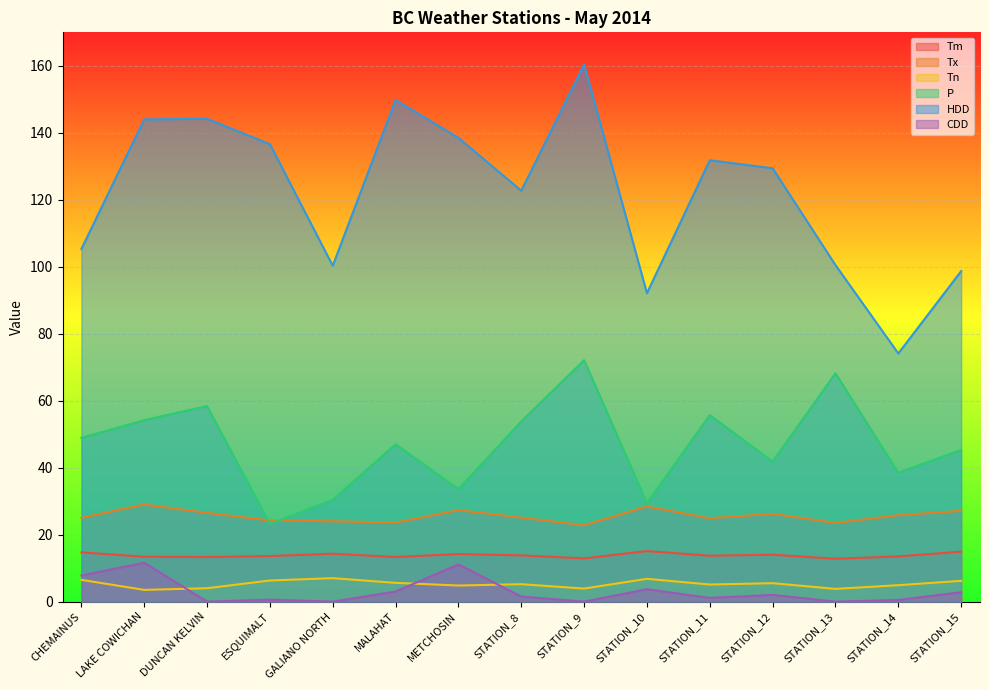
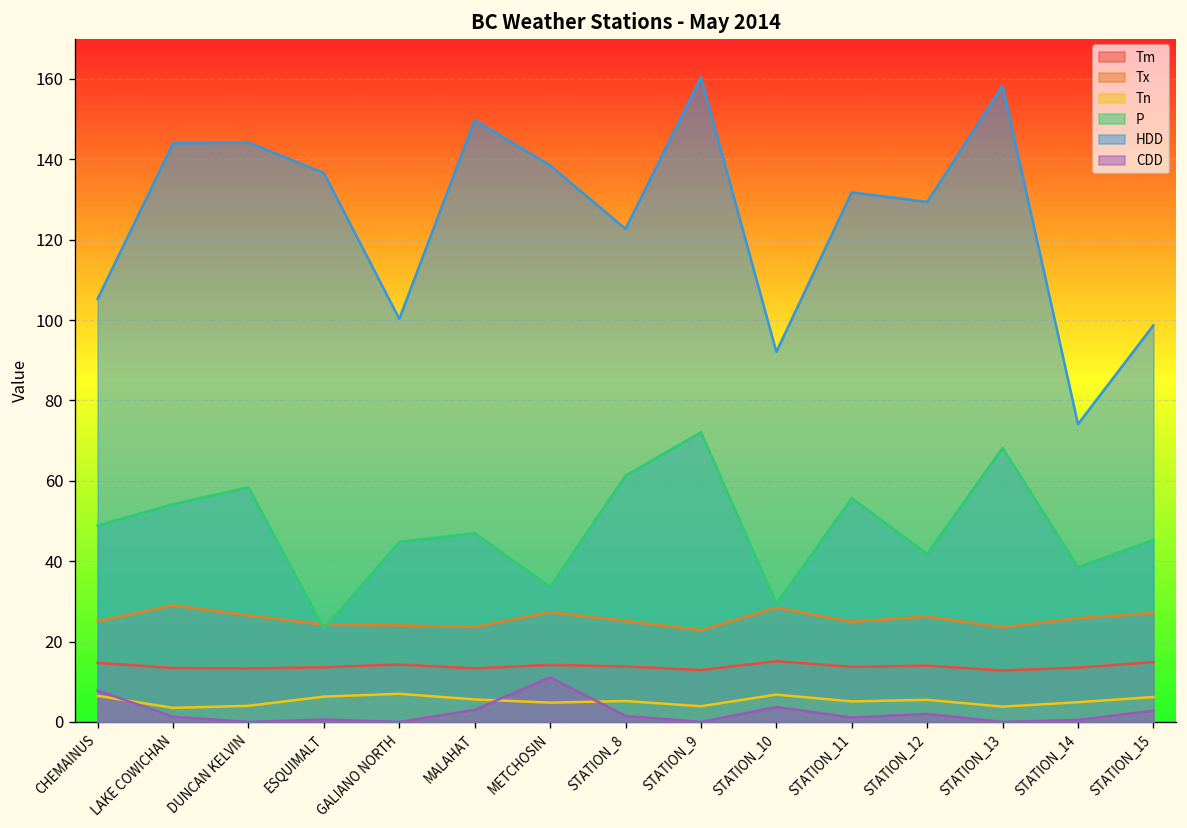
  {
    "P": {
      "CHEMAINUS": 49,
      "LAKE COWICHAN": 54,
      "DUNCAN KELVIN": 58,
      "ESQUIMALT": 23,
-     "GALIANO NORTH": 30,
+     "GALIANO NORTH": 45,
      "MALAHAT": 47,
      "METCHOSIN": 34,
-     "STATION_8": 54,
+     "STATION_8": 61,
      "STATION_9": 72,
      "STATION_10": 29,
      "STATION_11": 56,
      "STATION_12": 42,
      "STATION_13": 68,
      "STATION_14": 39,
      "STATION_15": 45
    },
    "HDD": {
      "CHEMAINUS": 105,
      "LAKE COWICHAN": 144,
      "DUNCAN KELVIN": 144,
      "ESQUIMALT": 137,
      "GALIANO NORTH": 100,
      "MALAHAT": 150,
      "METCHOSIN": 139,
      "STATION_8": 123,
      "STATION_9": 160,
      "STATION_10": 92,
      "STATION_11": 132,
      "STATION_12": 129,
-     "STATION_13": 101,
+     "STATION_13": 158,
      "STATION_14": 74,
      "STATION_15": 99
    },
    "CDD": {
      "CHEMAINUS": 8,
-     "LAKE COWICHAN": 12,
+     "LAKE COWICHAN": 1,
      "DUNCAN KELVIN": 0,
      "ESQUIMALT": 1,
      "GALIANO NORTH": 0,
      "MALAHAT": 3,
      "METCHOSIN": 11,
      "STATION_8": 2,
      "STATION_9": 0,
      "STATION_10": 4,
      "STATION_11": 1,
      "STATION_12": 2,
      "STATION_13": 0,
      "STATION_14": 1,
      "STATION_15": 3
    }
  }
